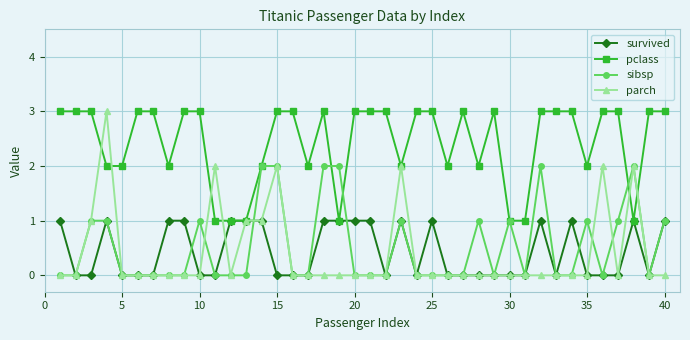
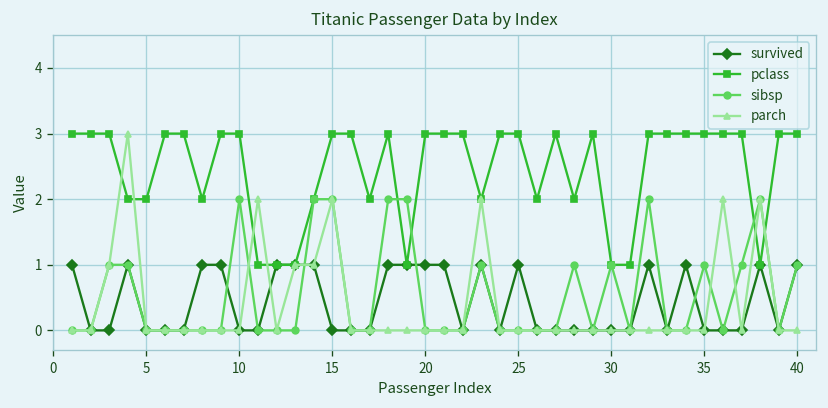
  {
    "survived": {
      "15": 0,
      "20": 1,
      "25": 1
    },
    "pclass": {
      "5": 2,
      "10": 3,
      "15": 3,
      "20": 3,
      "25": 3,
-     "35": 2,
+     "35": 3,
      "40": 3
    },
    "sibsp": {
-     "10": 1,
+     "10": 2,
      "35": 1
    },
    "parch": {
      "40": 0
    }
  }
